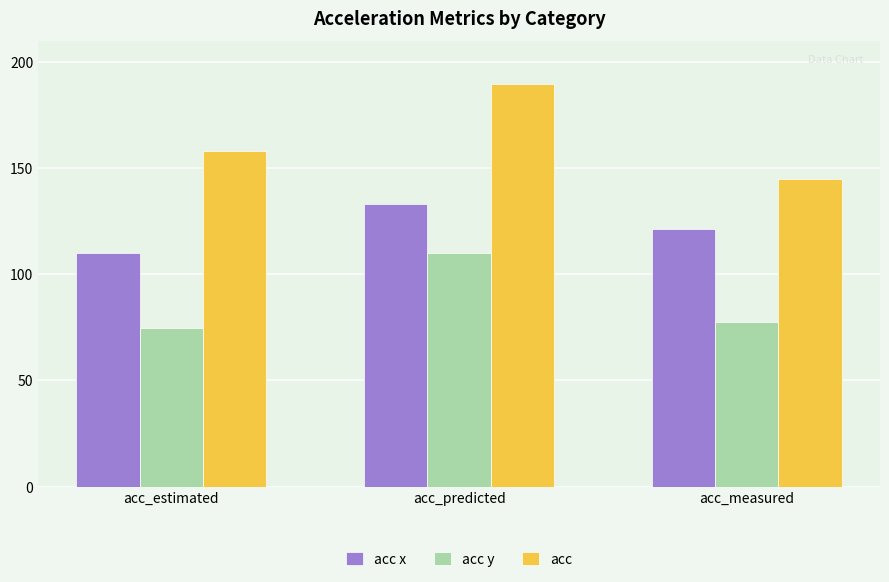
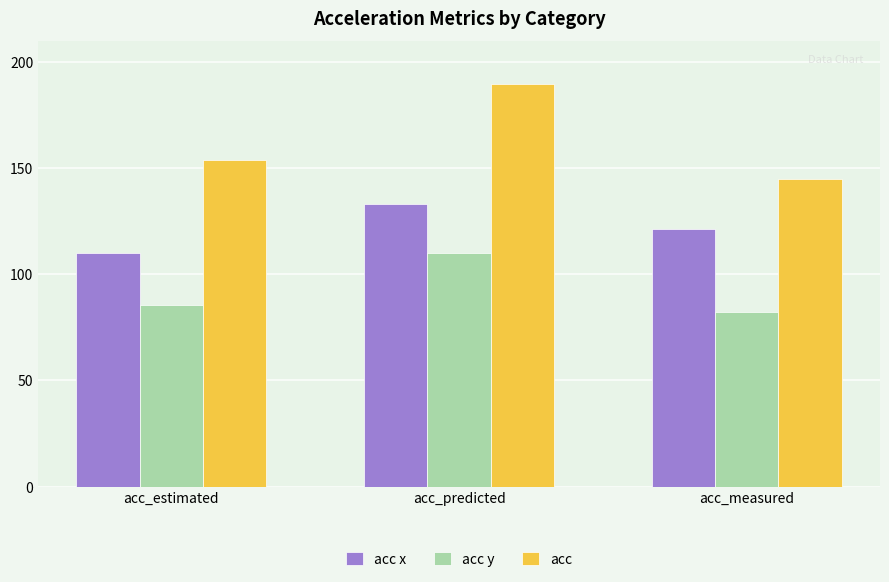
  {
    "acc x": {
      "acc_estimated": 110,
      "acc_predicted": 133,
      "acc_measured": 122
    },
    "acc y": {
-     "acc_estimated": 75,
+     "acc_estimated": 86,
      "acc_predicted": 110,
-     "acc_measured": 78
+     "acc_measured": 82
    },
    "acc": {
-     "acc_estimated": 158,
+     "acc_estimated": 154,
      "acc_predicted": 190,
      "acc_measured": 145
    }
  }
